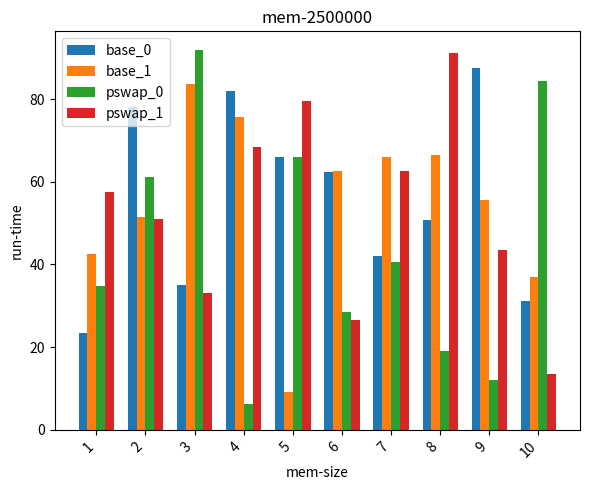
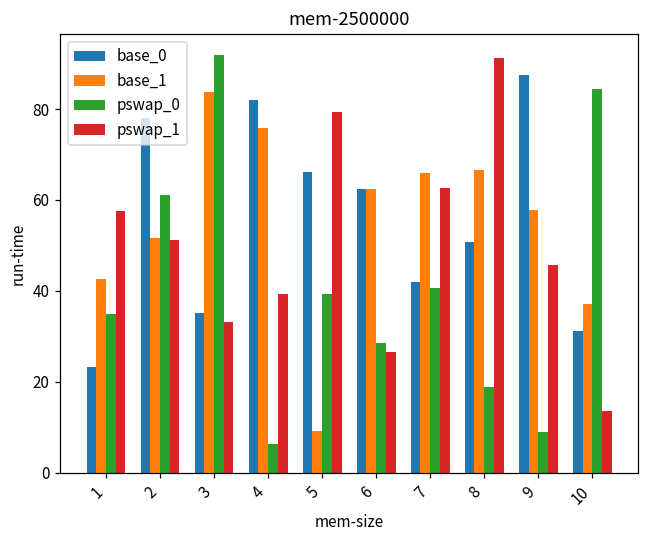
  {
    "base_0": {
      "1": 23,
      "3": 35,
      "4": 82,
      "5": 66,
      "6": 62,
      "7": 42,
      "8": 51,
      "9": 87,
      "10": 31
    },
    "base_1": {
      "1": 43,
      "2": 52,
      "3": 84,
      "4": 76,
      "5": 9,
      "6": 63,
      "7": 66,
      "8": 67,
-     "9": 55,
+     "9": 58,
      "10": 37
    },
    "pswap_0": {
      "1": 35,
      "2": 61,
      "3": 92,
      "4": 6,
-     "5": 66,
+     "5": 39,
      "6": 29,
      "7": 41,
      "8": 19,
-     "9": 12,
+     "9": 9,
      "10": 84
    },
    "pswap_1": {
      "1": 58,
      "2": 51,
      "3": 33,
-     "4": 68,
+     "4": 39,
      "5": 79,
      "6": 26,
      "7": 63,
      "8": 91,
-     "9": 44,
+     "9": 46,
      "10": 14
    }
  }
